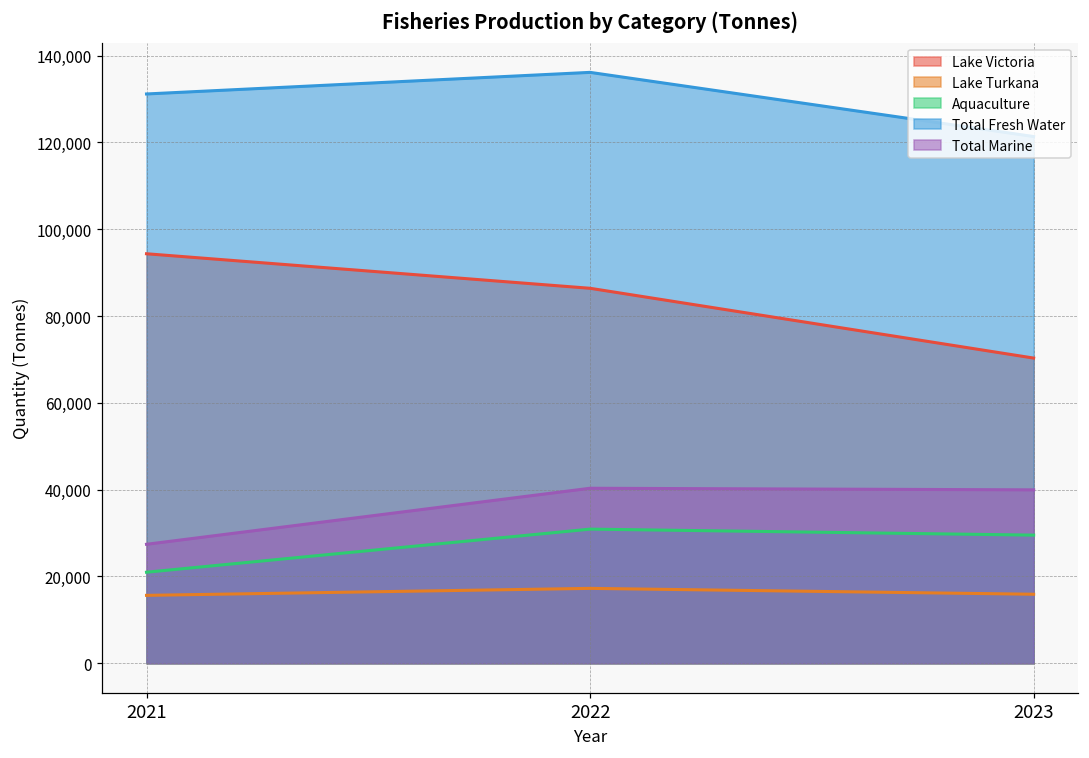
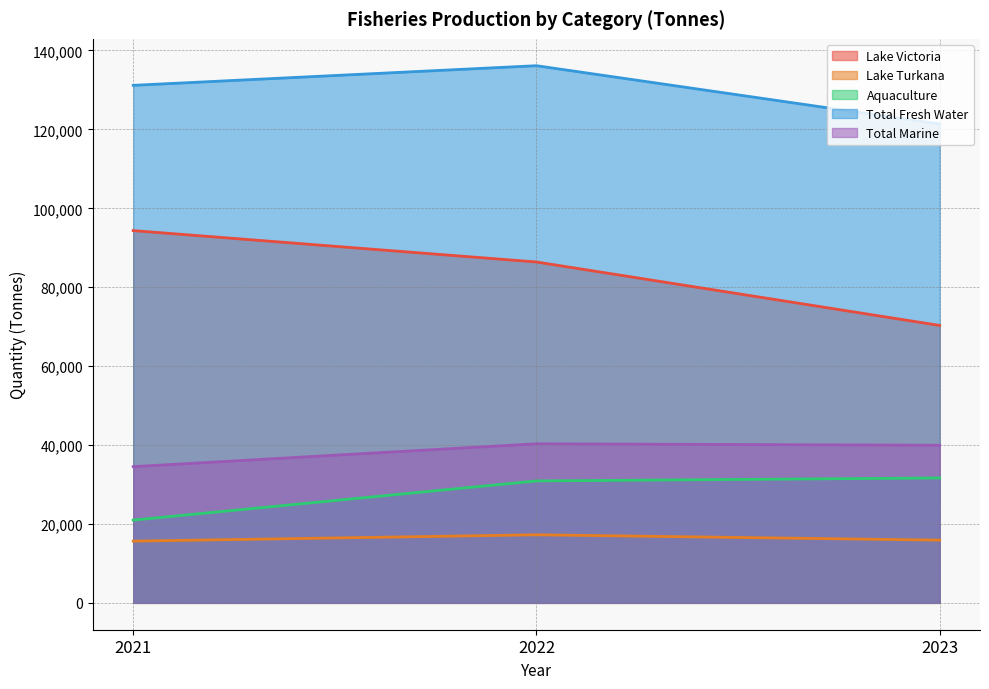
  {
    "Aquaculture": {
      "2021": "21,000",
      "2022": "31,000",
-     "2023": "30,000"
+     "2023": "32,000"
    },
    "Total Fresh Water": {
      "2021": "131,000",
      "2022": "136,000"
    },
    "Total Marine": {
-     "2021": "27,000",
+     "2021": "35,000",
      "2022": "40,000",
      "2023": "40,000"
    }
  }
